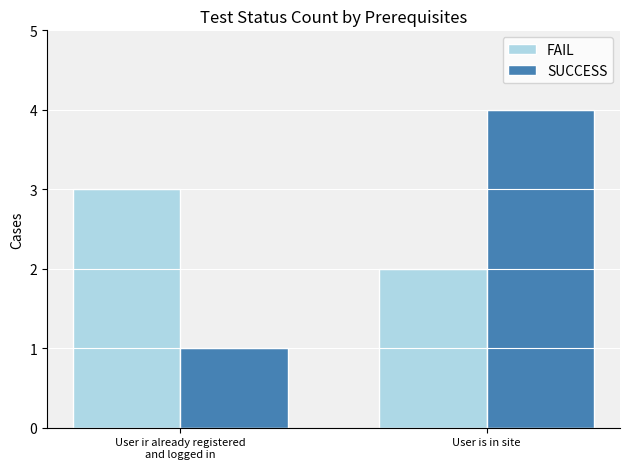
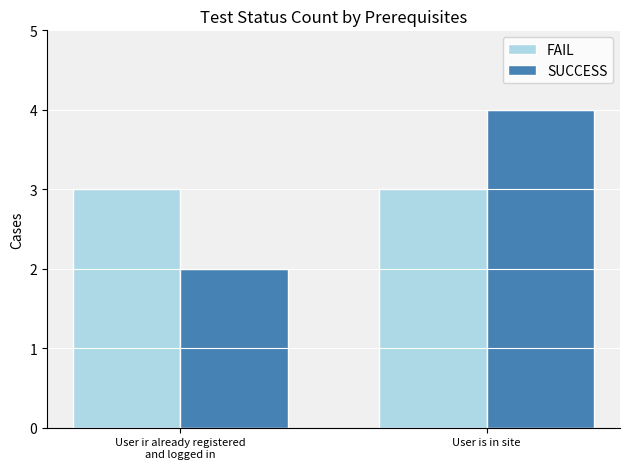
  {
    "FAIL": {
      "User ir already registered and logged in": 3,
-     "User is in site": 2
+     "User is in site": 3
    },
    "SUCCESS": {
-     "User ir already registered and logged in": 1,
+     "User ir already registered and logged in": 2,
      "User is in site": 4
    }
  }
